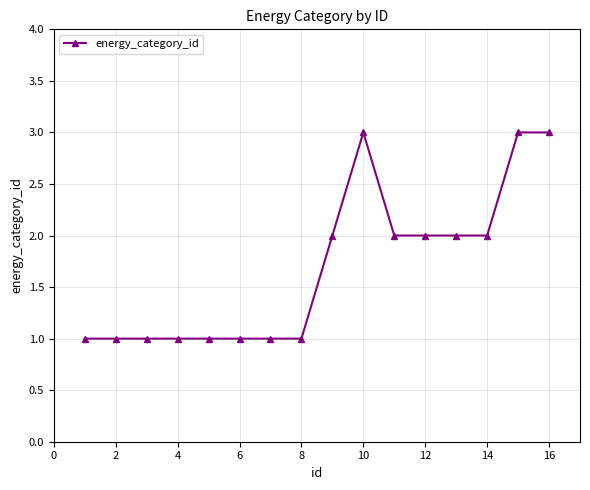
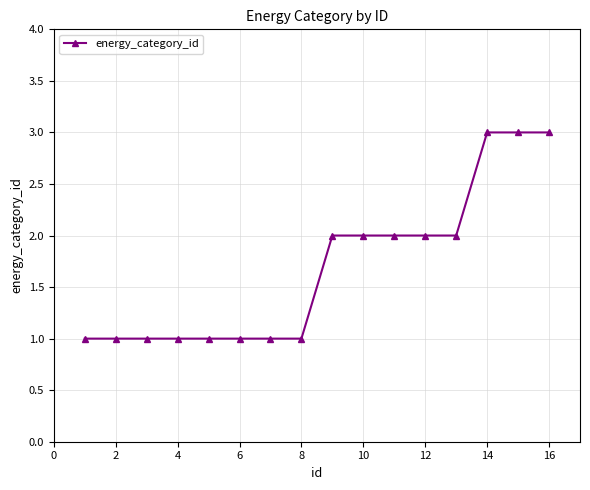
  {
    "2": 1,
    "4": 1,
    "6": 1,
    "8": 1,
-   "10": 3,
+   "10": 2,
    "12": 2,
-   "14": 2,
+   "14": 3,
    "16": 3
  }
